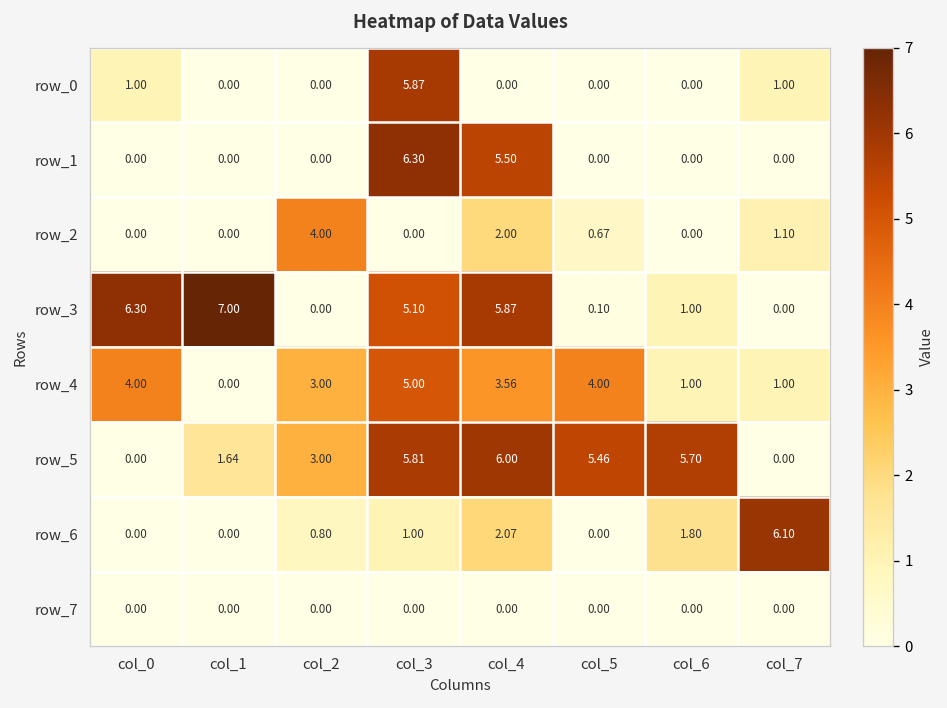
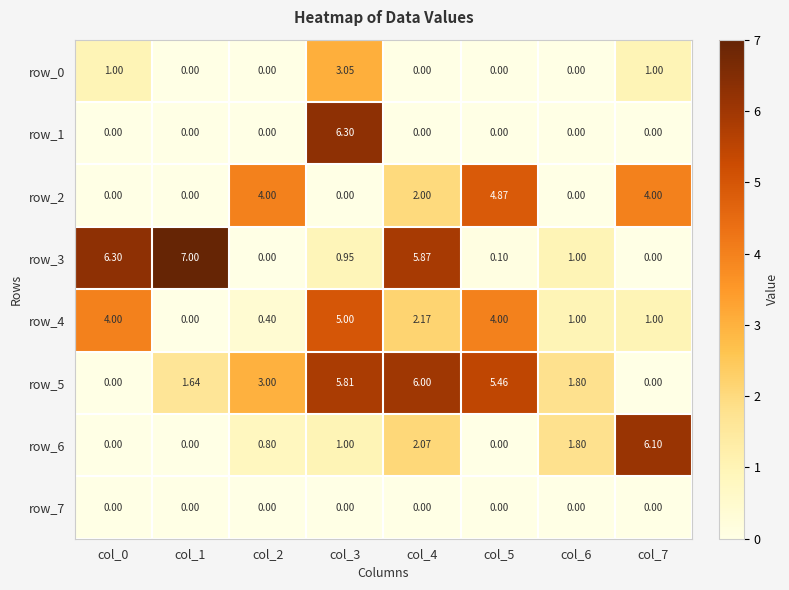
  {
    "row_0": {
      "col_0": 1.00,
      "col_1": 0.00,
      "col_2": 0.00,
-     "col_3": 5.87,
+     "col_3": 3.05,
      "col_4": 0.00,
      "col_5": 0.00,
      "col_6": 0.00,
      "col_7": 1.00
    },
    "row_1": {
      "col_0": 0.00,
      "col_1": 0.00,
      "col_2": 0.00,
      "col_3": 6.30,
-     "col_4": 5.50,
+     "col_4": 0.00,
      "col_5": 0.00,
      "col_6": 0.00,
      "col_7": 0.00
    },
    "row_2": {
      "col_0": 0.00,
      "col_1": 0.00,
      "col_2": 4.00,
      "col_3": 0.00,
      "col_4": 2.00,
-     "col_5": 0.67,
+     "col_5": 4.87,
      "col_6": 0.00,
-     "col_7": 1.10
+     "col_7": 4.00
    },
    "row_3": {
      "col_0": 6.30,
      "col_1": 7.00,
      "col_2": 0.00,
-     "col_3": 5.10,
+     "col_3": 0.95,
      "col_4": 5.87,
      "col_5": 0.10,
      "col_6": 1.00,
      "col_7": 0.00
    },
    "row_4": {
      "col_0": 4.00,
      "col_1": 0.00,
-     "col_2": 3.00,
+     "col_2": 0.40,
      "col_3": 5.00,
-     "col_4": 3.56,
+     "col_4": 2.17,
      "col_5": 4.00,
      "col_6": 1.00,
      "col_7": 1.00
    },
    "row_5": {
      "col_0": 0.00,
      "col_1": 1.64,
      "col_2": 3.00,
      "col_3": 5.81,
      "col_4": 6.00,
      "col_5": 5.46,
-     "col_6": 5.70,
+     "col_6": 1.80,
      "col_7": 0.00
    },
    "row_6": {
      "col_0": 0.00,
      "col_1": 0.00,
      "col_2": 0.80,
      "col_3": 1.00,
      "col_4": 2.07,
      "col_5": 0.00,
      "col_6": 1.80,
      "col_7": 6.10
    },
    "row_7": {
      "col_0": 0.00,
      "col_1": 0.00,
      "col_2": 0.00,
      "col_3": 0.00,
      "col_4": 0.00,
      "col_5": 0.00,
      "col_6": 0.00,
      "col_7": 0.00
    }
  }
